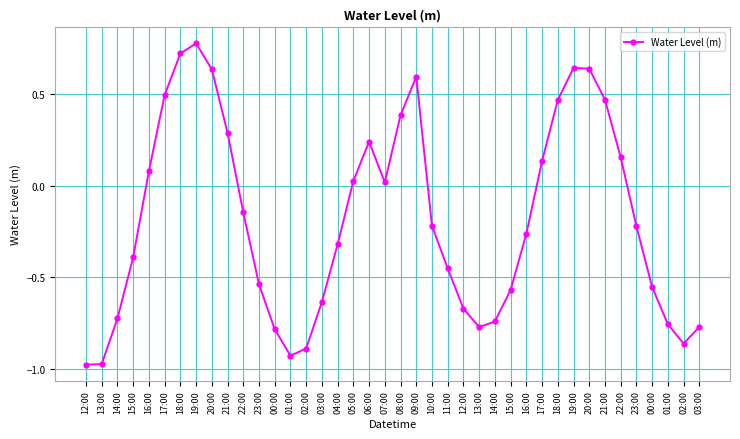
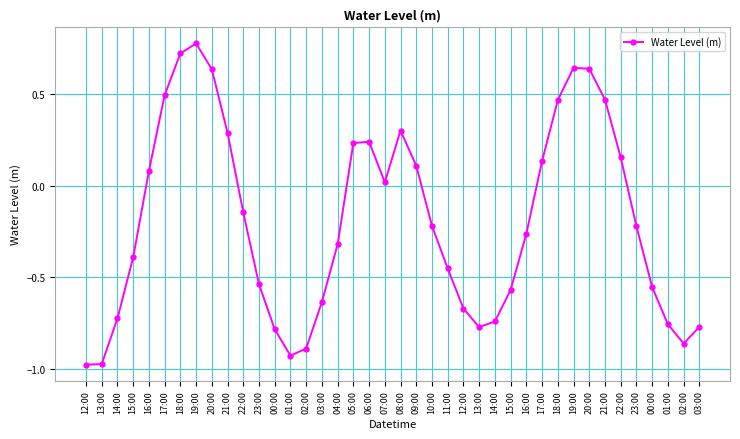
  {
    "04:00": -0.32,
-   "05:00": 0.03,
+   "05:00": 0.23,
    "06:00": 0.24,
    "07:00": 0.02,
-   "08:00": 0.39,
-   "09:00": 0.60,
+   "08:00": 0.30,
+   "09:00": 0.11,
    "10:00": -0.22,
    "11:00": -0.45
  }
